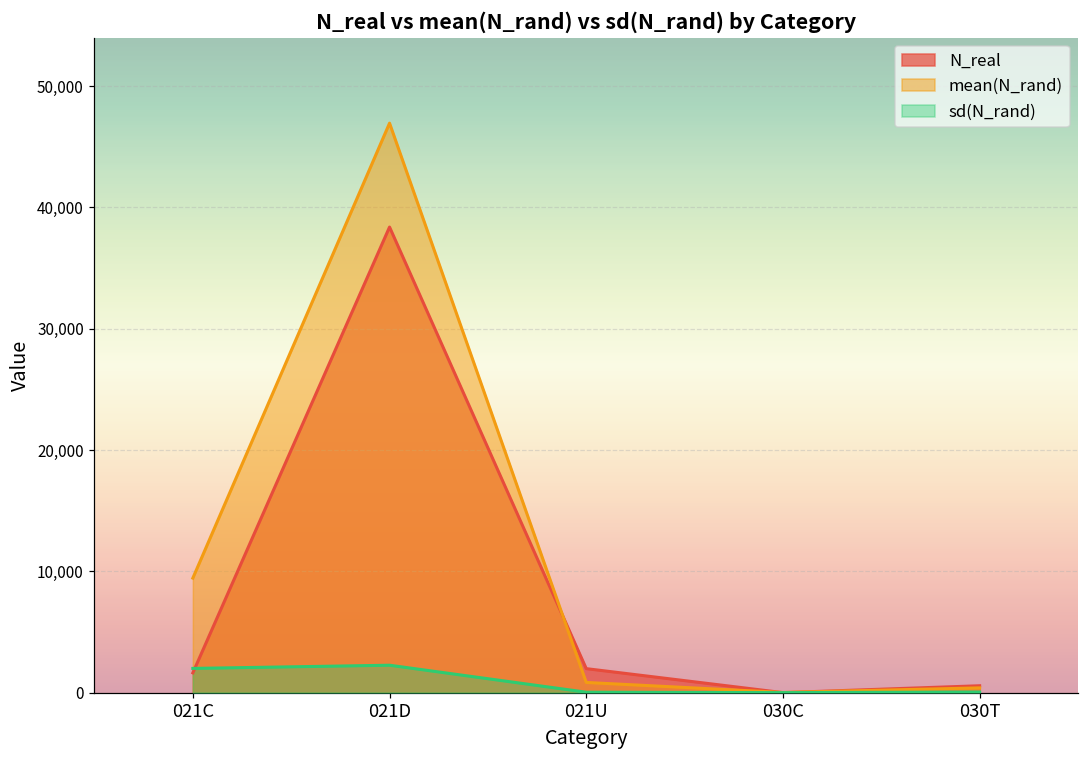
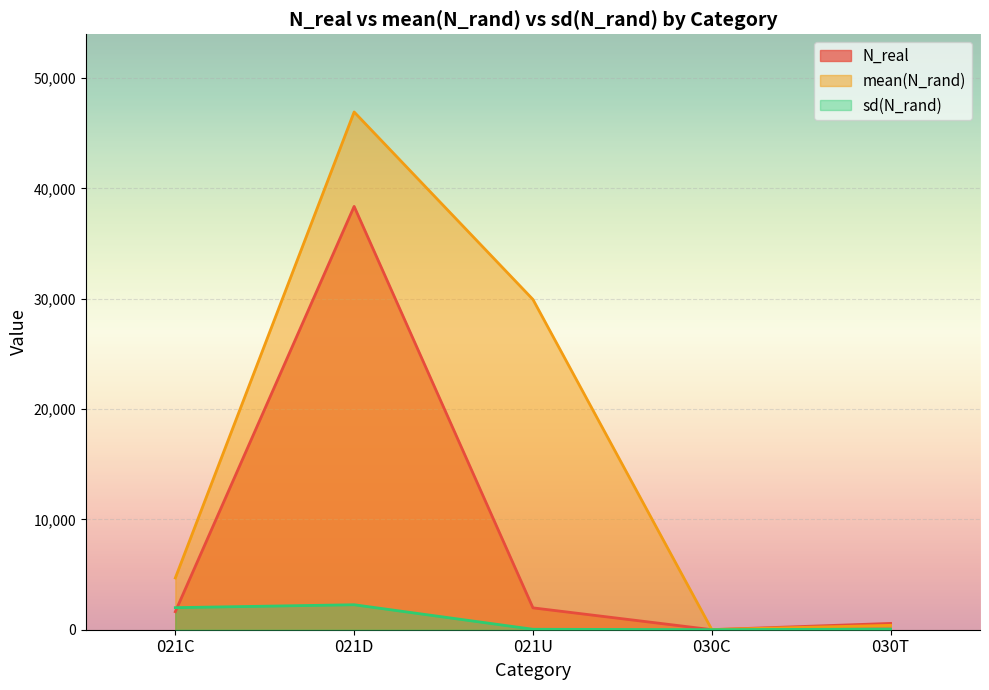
  {
    "N_real": {
      "021C": "1,600",
      "021D": "38,400",
      "021U": "2,000"
    },
    "mean(N_rand)": {
-     "021C": "9,400",
+     "021C": "4,700",
      "021D": "46,900",
-     "021U": "800"
+     "021U": "29,900"
    },
    "sd(N_rand)": {
      "021C": "2,000",
      "021D": "2,300",
      "021U": "0",
      "030T": "100"
    }
  }
